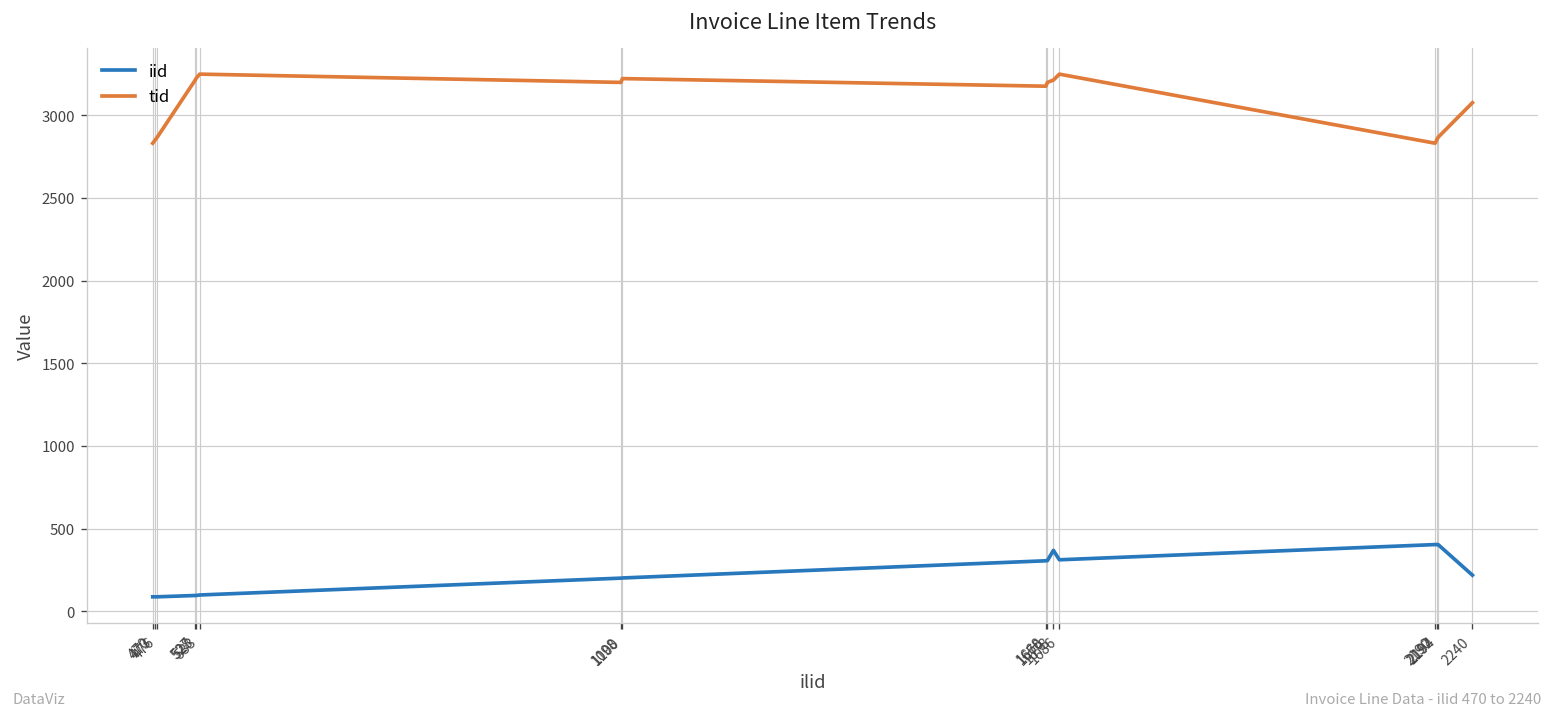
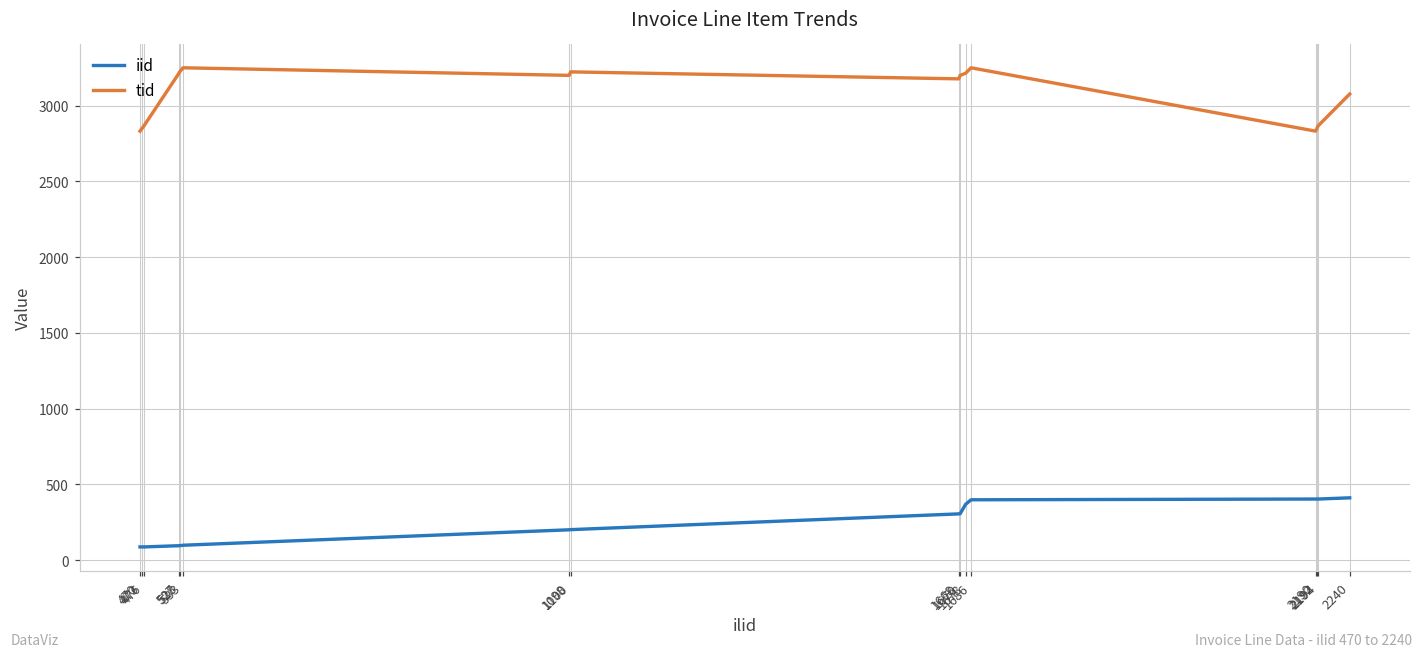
  {
    "iid": {
      "470": 90,
      "473": 90,
      "476": 90,
      "527": 100,
      "528": 100,
      "533": 100,
      "1098": 200,
      "1100": 200,
      "1668": 310,
      "1670": 310,
      "1678": 370,
-     "1686": 310,
+     "1686": 400,
      "2190": 400,
      "2192": 400,
      "2194": 400,
-     "2240": 220
+     "2240": 410
    },
    "tid": {
      "470": 2830,
      "473": 2850,
      "476": 2870,
      "527": 3210,
      "528": 3220,
      "533": 3250,
      "1098": 3200,
      "1100": 3220,
      "1668": 3180,
      "1670": 3200,
      "1678": 3210,
      "1686": 3250,
      "2190": 2830,
      "2192": 2850,
      "2194": 2870,
      "2240": 3080
    }
  }
